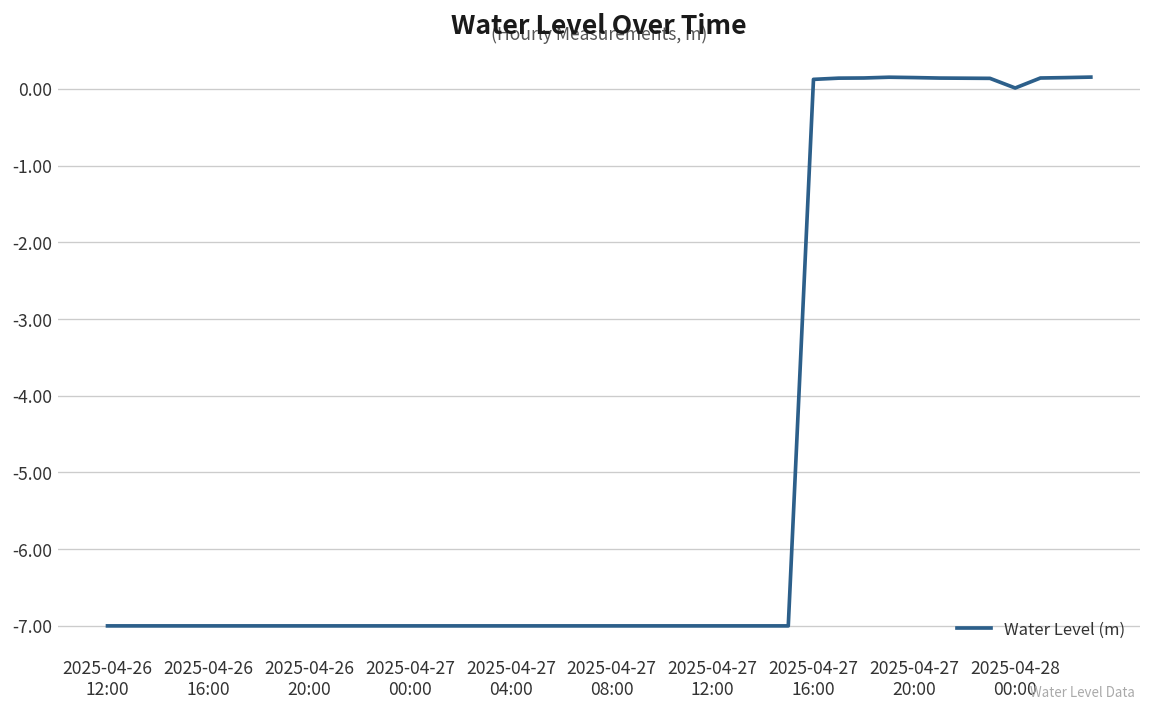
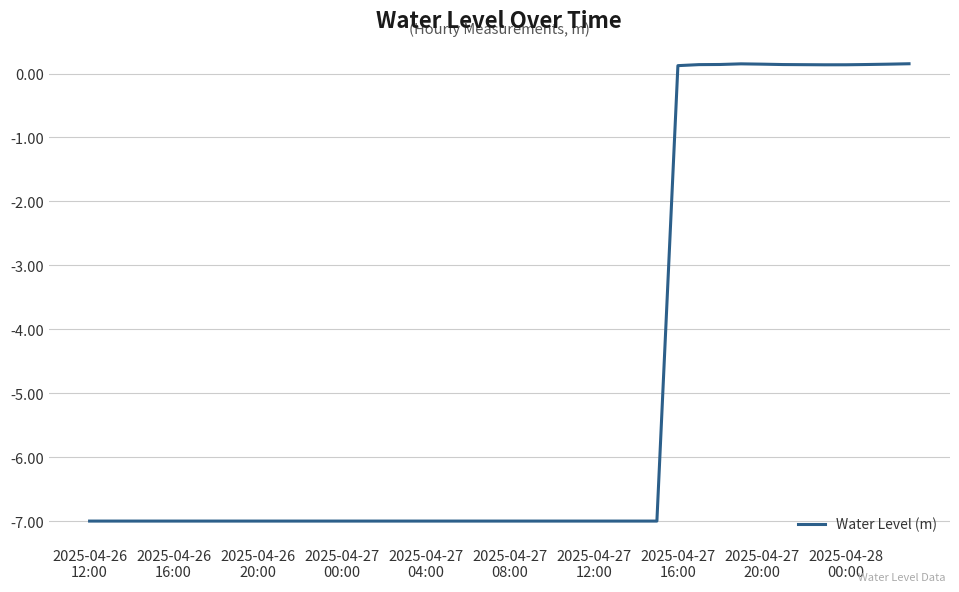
  {
    "2025-04-26 12:00": -7.0,
    "2025-04-26 16:00": -7.0,
    "2025-04-26 20:00": -7.0,
    "2025-04-27 00:00": -7.0,
    "2025-04-27 04:00": -7.0,
    "2025-04-27 08:00": -7.0,
    "2025-04-27 12:00": -7.0,
    "2025-04-27 16:00": 0.1,
    "2025-04-27 20:00": 0.1,
-   "2025-04-28 00:00": 0.0
+   "2025-04-28 00:00": 0.1
  }
